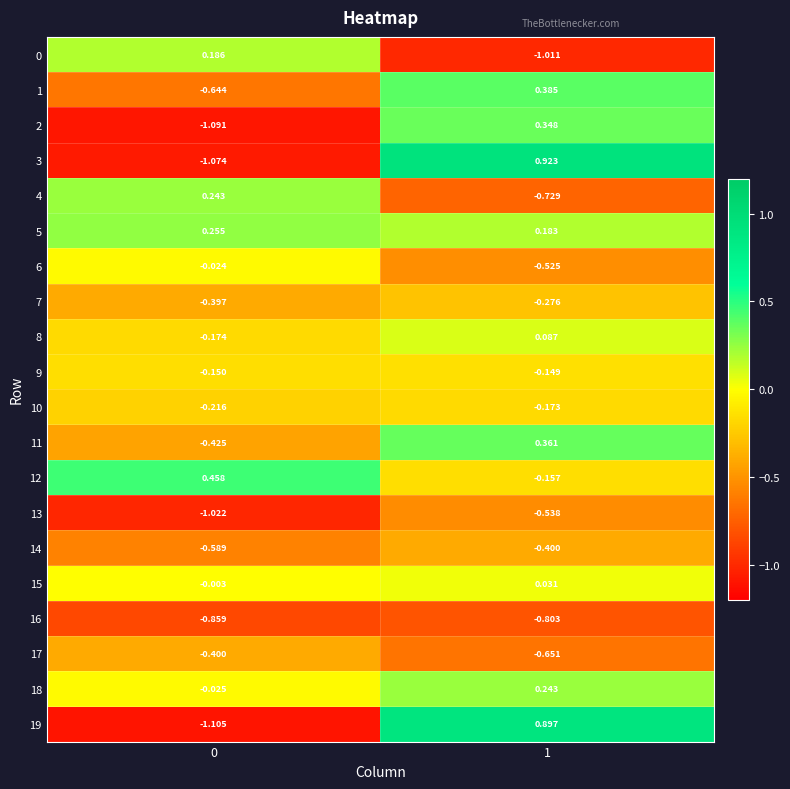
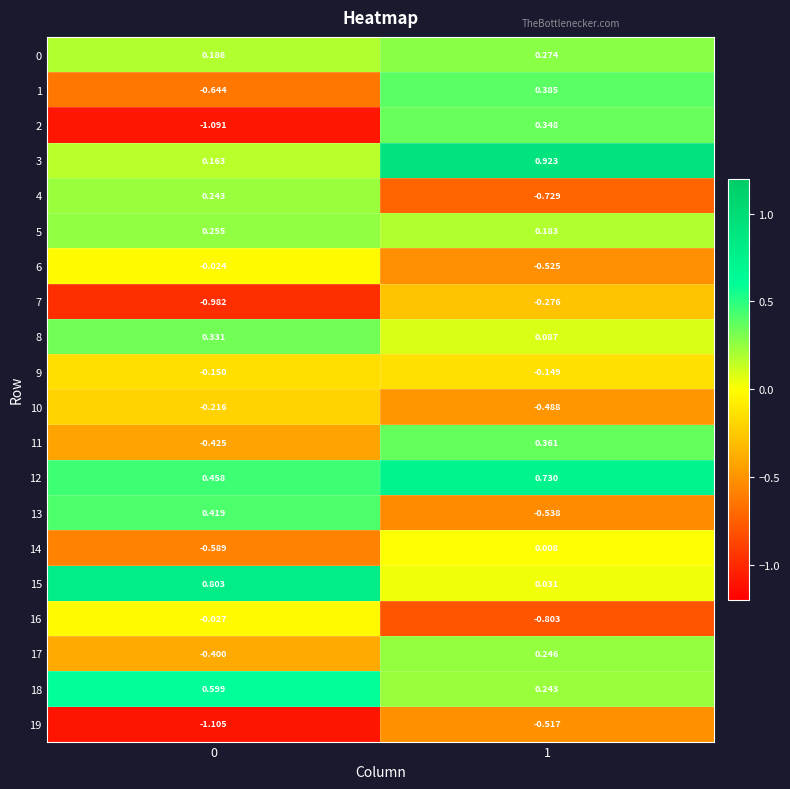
  {
    "0": {
      "0": 0.186,
-     "1": -1.011
+     "1": 0.274
    },
    "1": {
      "0": -0.644,
      "1": 0.385
    },
    "2": {
      "0": -1.091,
      "1": 0.348
    },
    "3": {
-     "0": -1.074,
+     "0": 0.163,
      "1": 0.923
    },
    "4": {
      "0": 0.243,
      "1": -0.729
    },
    "5": {
      "0": 0.255,
      "1": 0.183
    },
    "6": {
      "0": -0.024,
      "1": -0.525
    },
    "7": {
-     "0": -0.397,
+     "0": -0.982,
      "1": -0.276
    },
    "8": {
-     "0": -0.174,
+     "0": 0.331,
      "1": 0.087
    },
    "9": {
      "0": -0.150,
      "1": -0.149
    },
    "10": {
      "0": -0.216,
-     "1": -0.173
+     "1": -0.488
    },
    "11": {
      "0": -0.425,
      "1": 0.361
    },
    "12": {
      "0": 0.458,
-     "1": -0.157
+     "1": 0.730
    },
    "13": {
-     "0": -1.022,
+     "0": 0.419,
      "1": -0.538
    },
    "14": {
      "0": -0.589,
-     "1": -0.400
+     "1": 0.008
    },
    "15": {
-     "0": -0.003,
+     "0": 0.803,
      "1": 0.031
    },
    "16": {
-     "0": -0.859,
+     "0": -0.027,
      "1": -0.803
    },
    "17": {
      "0": -0.400,
-     "1": -0.651
+     "1": 0.246
    },
    "18": {
-     "0": -0.025,
+     "0": 0.599,
      "1": 0.243
    },
    "19": {
      "0": -1.105,
-     "1": 0.897
+     "1": -0.517
    }
  }
